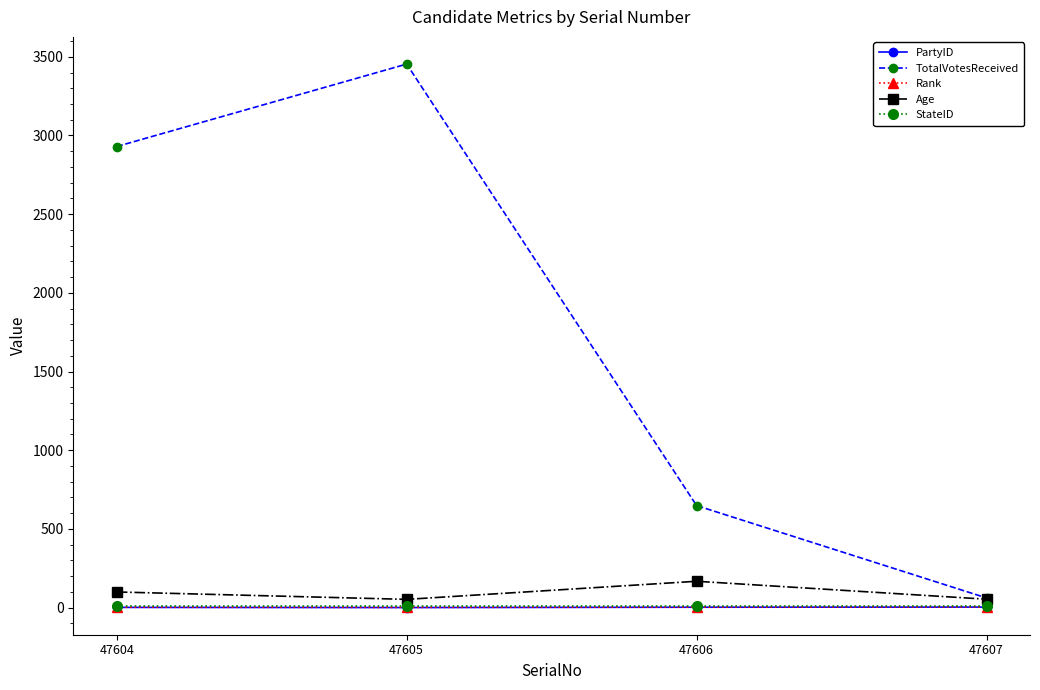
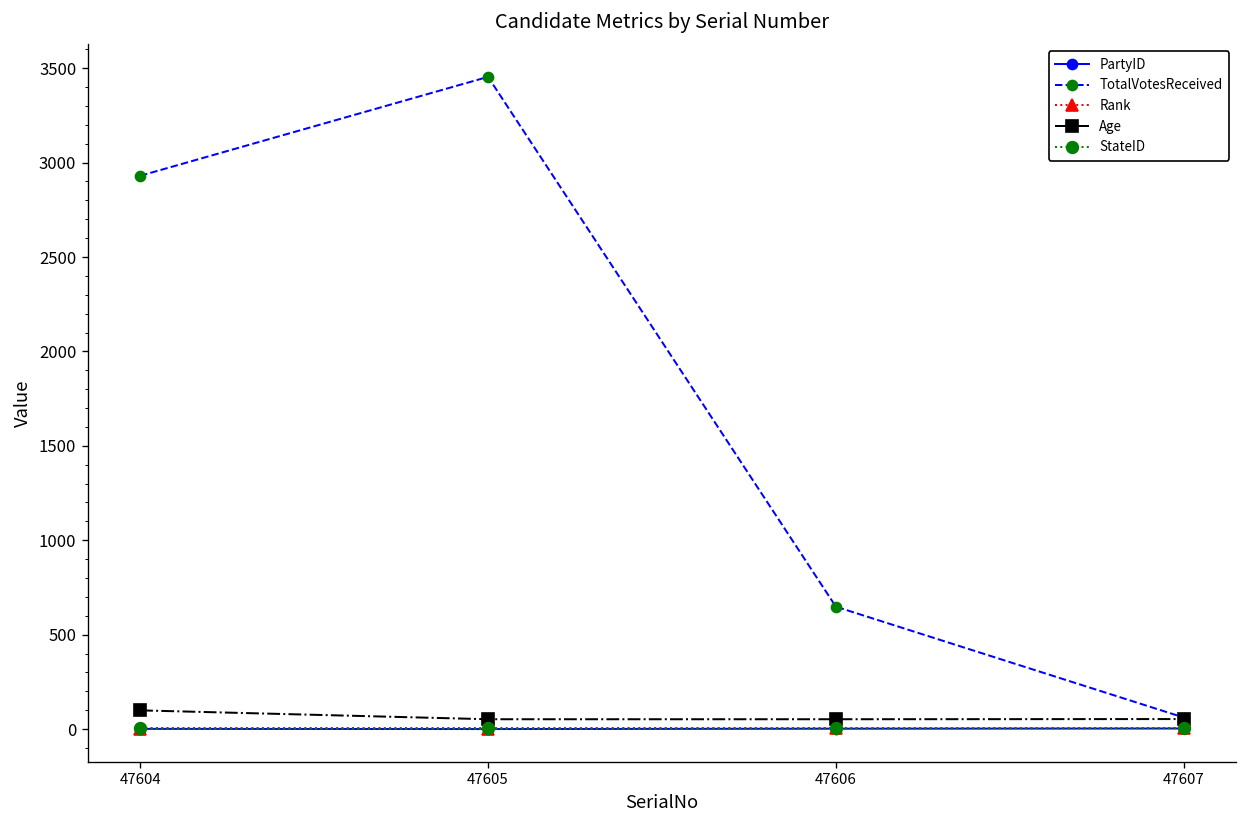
  {
    "Age": {
      "47604": 100,
      "47605": 50,
-     "47606": 170
+     "47606": 50
    }
  }
